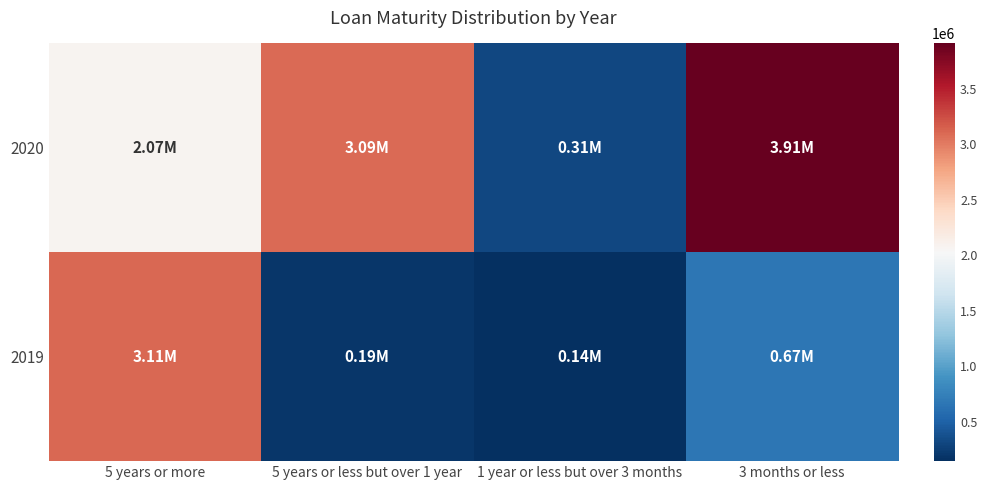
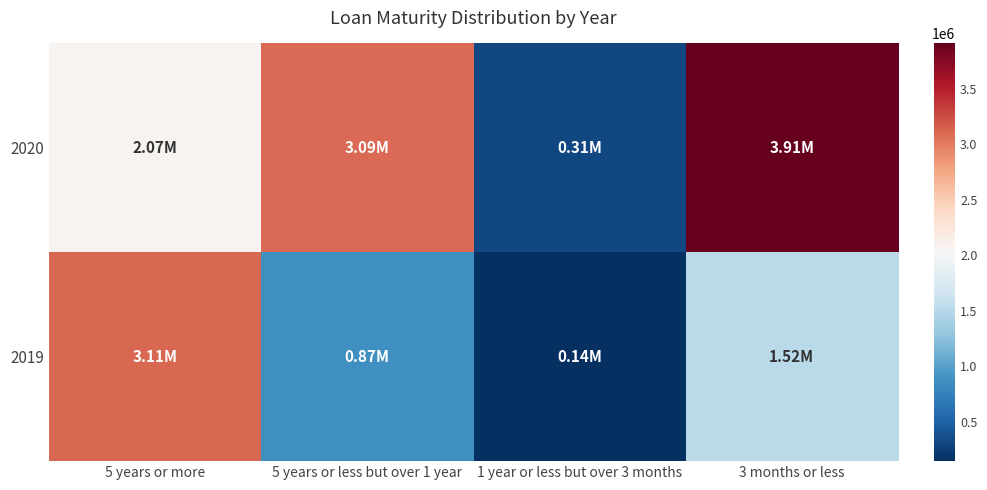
  {
    "2020": {
      "5 years or more": "2.07M",
      "5 years or less but over 1 year": "3.09M",
      "1 year or less but over 3 months": "0.31M",
      "3 months or less": "3.91M"
    },
    "2019": {
      "5 years or more": "3.11M",
-     "5 years or less but over 1 year": "0.19M",
+     "5 years or less but over 1 year": "0.87M",
      "1 year or less but over 3 months": "0.14M",
-     "3 months or less": "0.67M"
+     "3 months or less": "1.52M"
    }
  }
